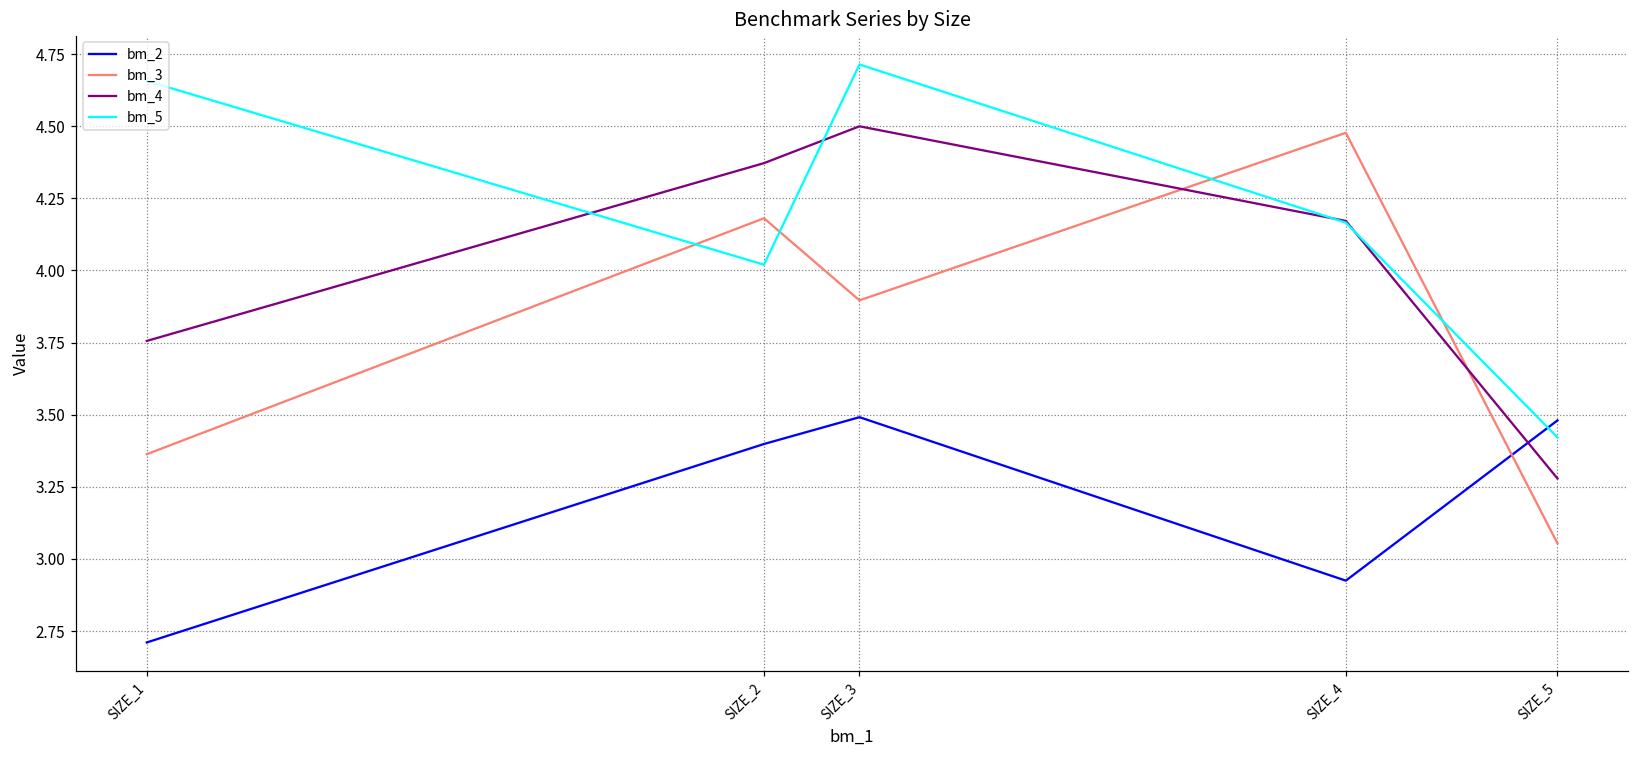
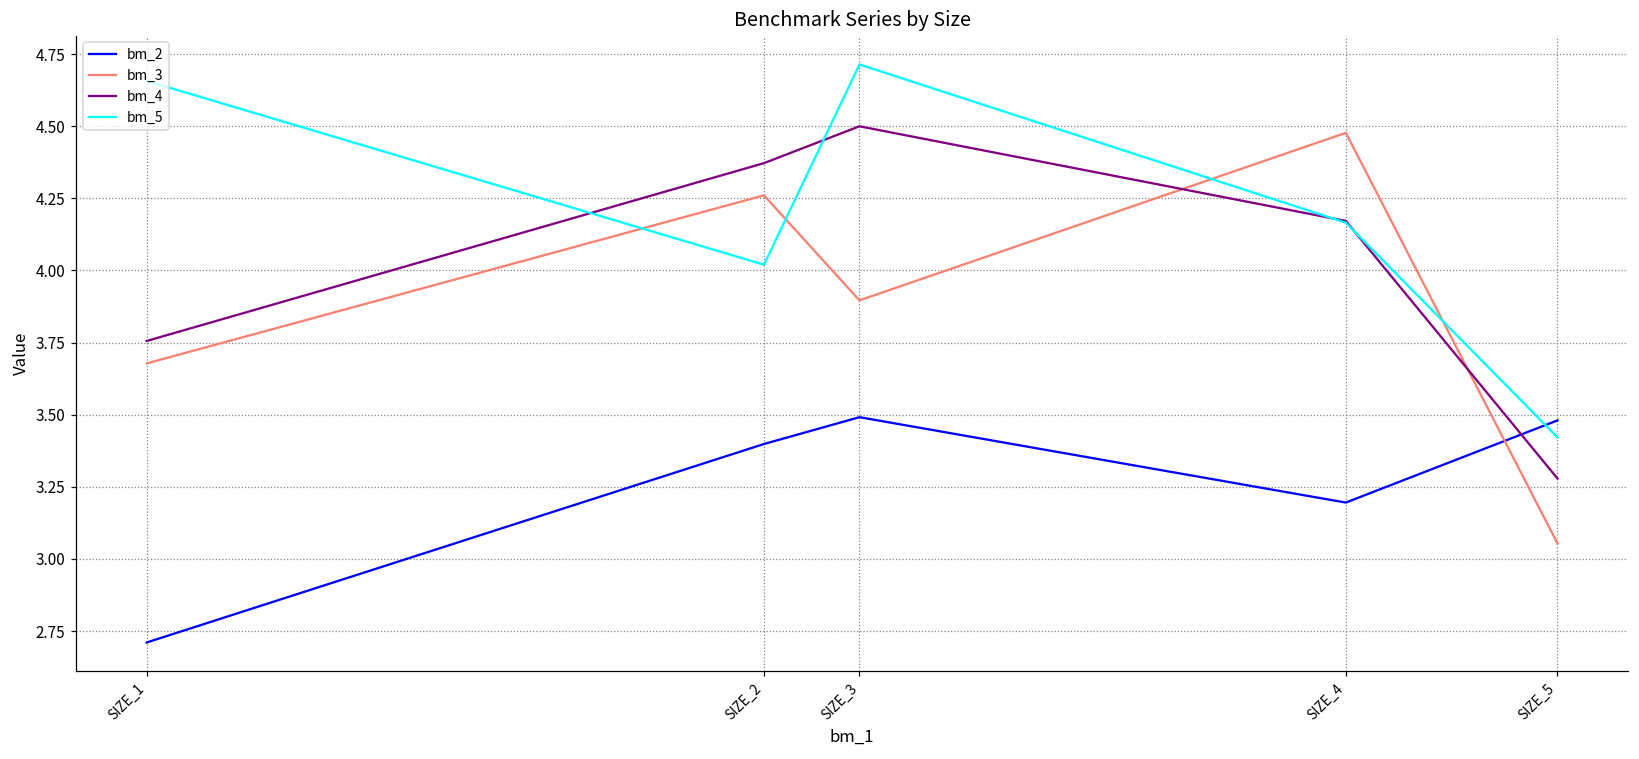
  {
    "bm_2": {
      "SIZE_1": 2.71,
      "SIZE_2": 3.40,
      "SIZE_3": 3.49,
-     "SIZE_4": 2.92,
+     "SIZE_4": 3.20,
      "SIZE_5": 3.48
    },
    "bm_3": {
-     "SIZE_1": 3.36,
-     "SIZE_2": 4.18,
+     "SIZE_1": 3.68,
+     "SIZE_2": 4.26,
      "SIZE_3": 3.90,
      "SIZE_4": 4.48,
      "SIZE_5": 3.05
    },
    "bm_4": {
      "SIZE_1": 3.76,
      "SIZE_2": 4.37,
      "SIZE_3": 4.50,
      "SIZE_5": 3.28
    },
    "bm_5": {
      "SIZE_2": 4.02,
      "SIZE_3": 4.71,
      "SIZE_5": 3.42
    }
  }
